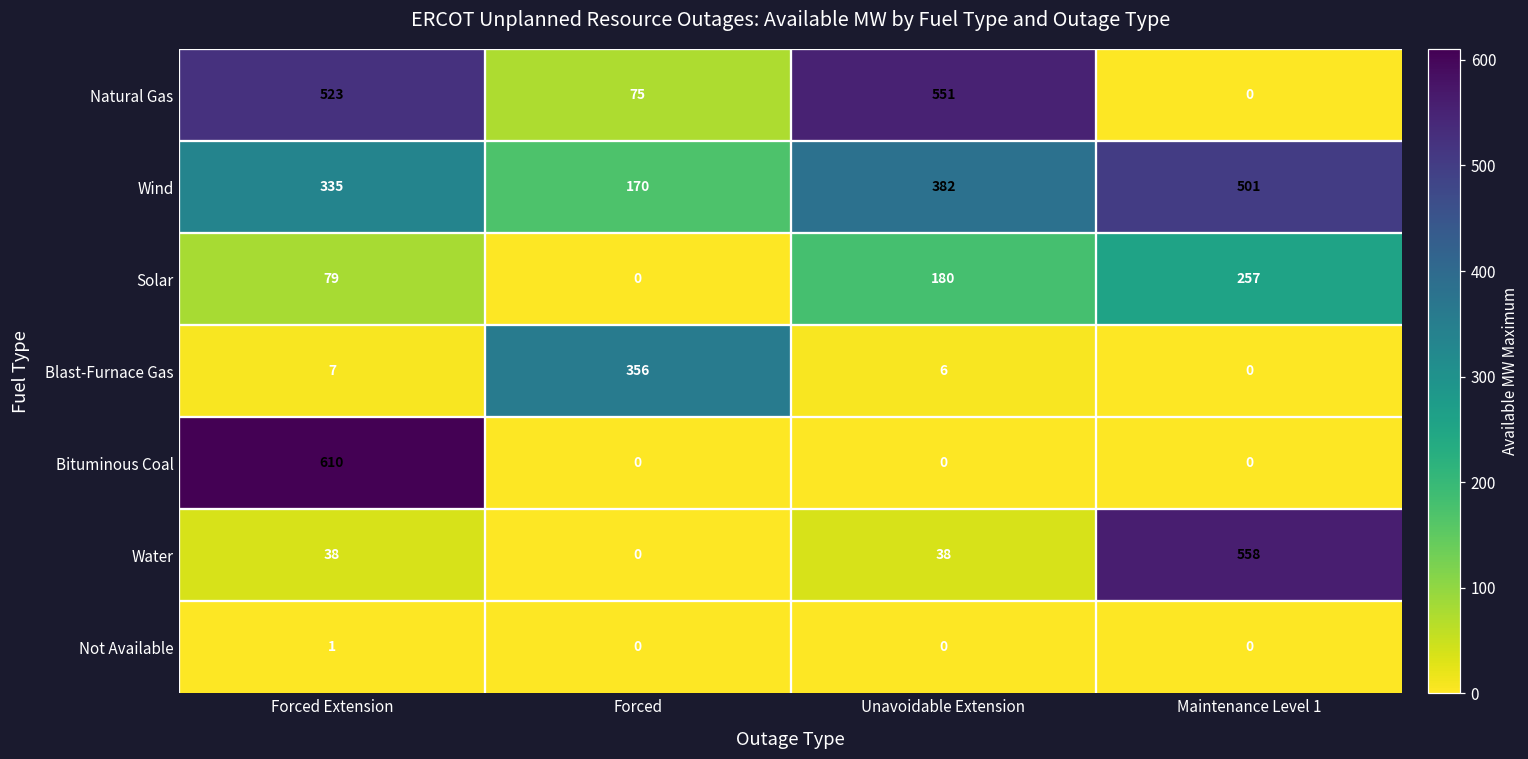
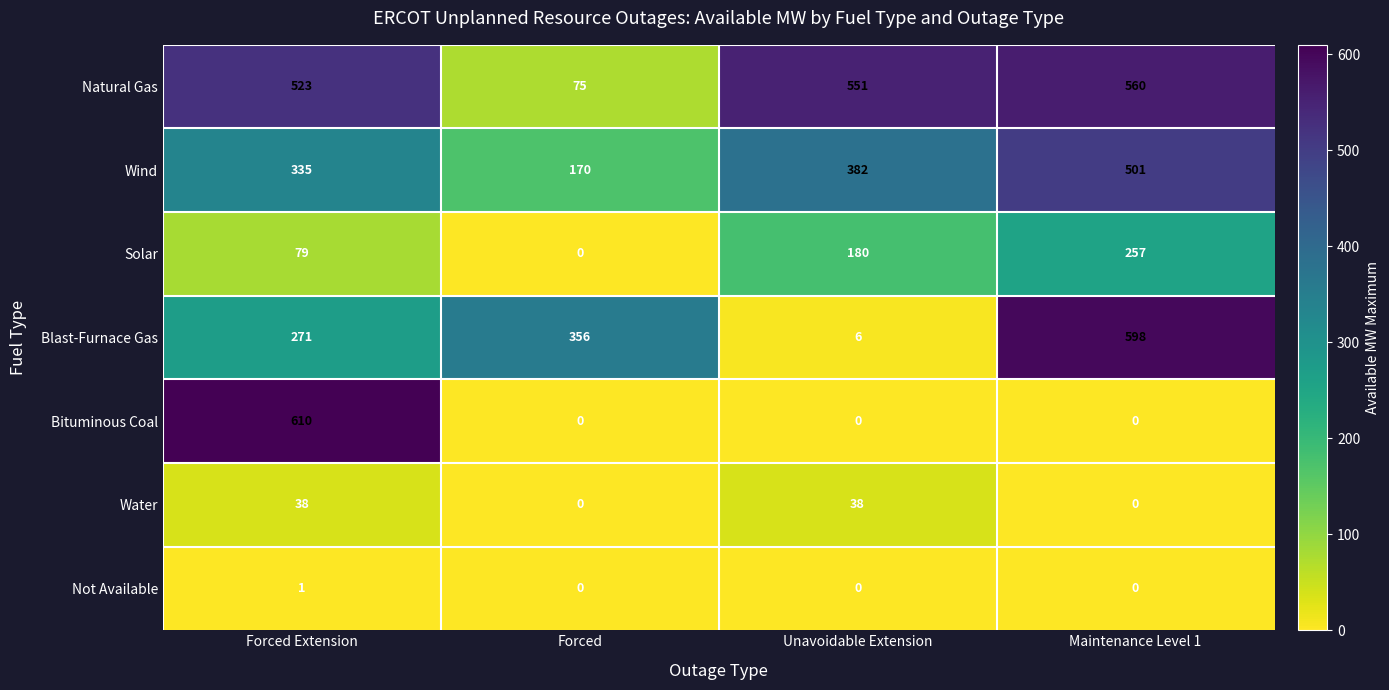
  {
    "Natural Gas": {
      "Forced Extension": 523,
      "Forced": 75,
      "Unavoidable Extension": 551,
-     "Maintenance Level 1": 0
+     "Maintenance Level 1": 560
    },
    "Wind": {
      "Forced Extension": 335,
      "Forced": 170,
      "Unavoidable Extension": 382,
      "Maintenance Level 1": 501
    },
    "Solar": {
      "Forced Extension": 79,
      "Forced": 0,
      "Unavoidable Extension": 180,
      "Maintenance Level 1": 257
    },
    "Blast-Furnace Gas": {
-     "Forced Extension": 7,
+     "Forced Extension": 271,
      "Forced": 356,
      "Unavoidable Extension": 6,
-     "Maintenance Level 1": 0
+     "Maintenance Level 1": 598
    },
    "Bituminous Coal": {
      "Forced Extension": 610,
      "Forced": 0,
      "Unavoidable Extension": 0,
      "Maintenance Level 1": 0
    },
    "Water": {
      "Forced Extension": 38,
      "Forced": 0,
      "Unavoidable Extension": 38,
-     "Maintenance Level 1": 558
+     "Maintenance Level 1": 0
    },
    "Not Available": {
      "Forced Extension": 1,
      "Forced": 0,
      "Unavoidable Extension": 0,
      "Maintenance Level 1": 0
    }
  }
